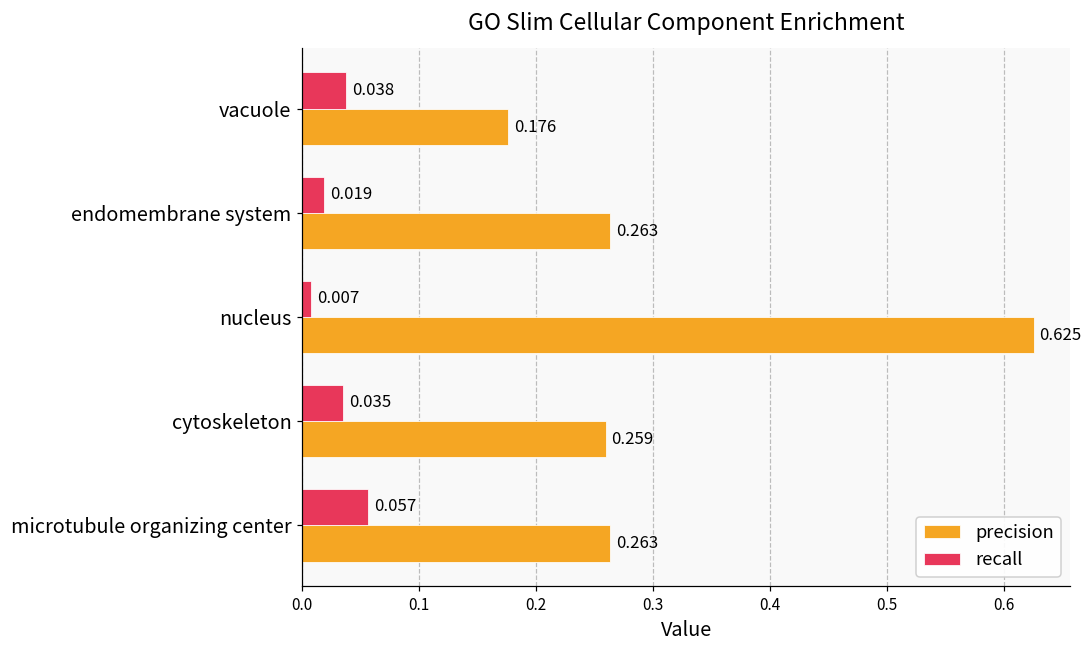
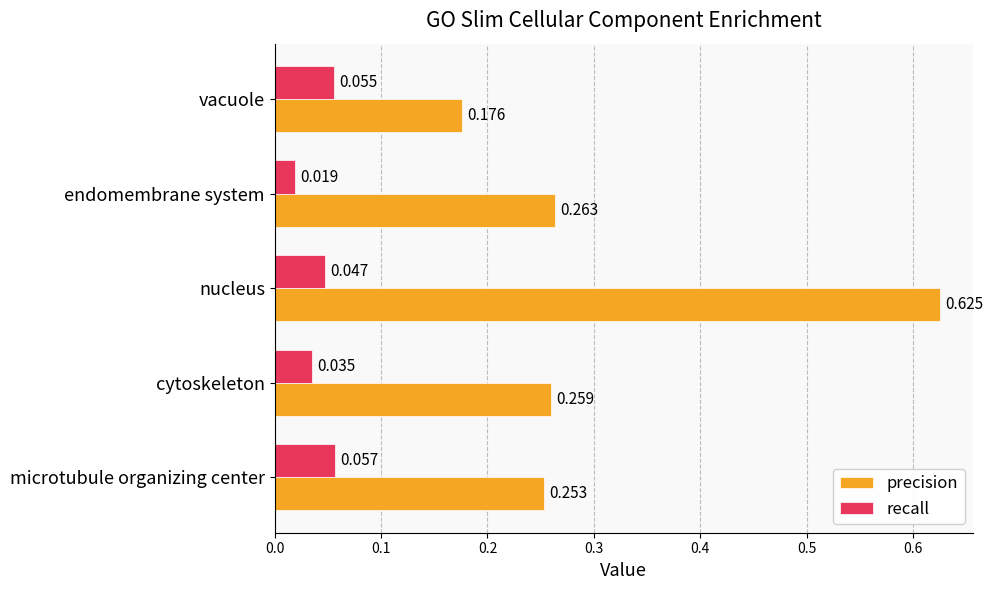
  {
    "precision": {
      "vacuole": 0.176,
      "endomembrane system": 0.263,
      "nucleus": 0.625,
      "cytoskeleton": 0.259,
-     "microtubule organizing center": 0.263
+     "microtubule organizing center": 0.253
    },
    "recall": {
-     "vacuole": 0.038,
+     "vacuole": 0.055,
      "endomembrane system": 0.019,
-     "nucleus": 0.007,
+     "nucleus": 0.047,
      "cytoskeleton": 0.035,
      "microtubule organizing center": 0.057
    }
  }
